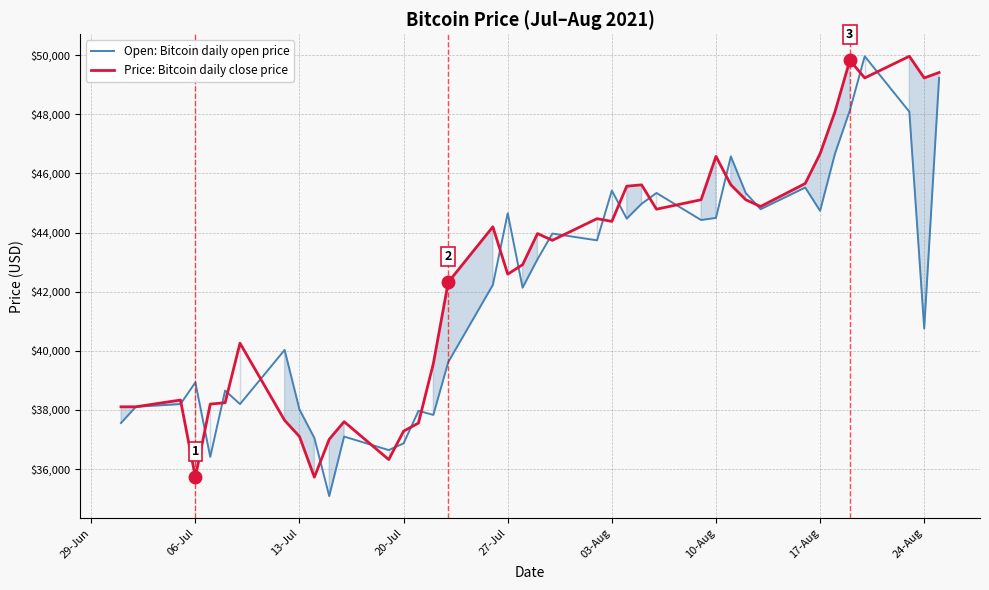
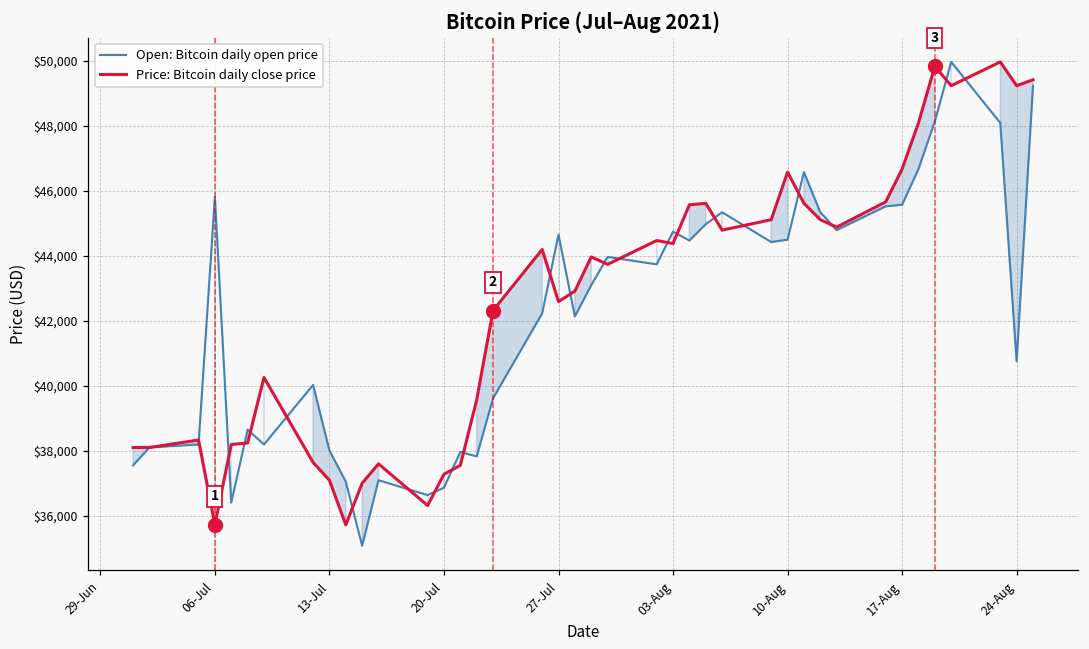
  {
    "Open: Bitcoin daily open price": {
-     "06-Jul": "$38,900",
+     "06-Jul": "$45,800",
      "13-Jul": "$38,000",
      "20-Jul": "$36,900",
      "27-Jul": "$44,700",
-     "03-Aug": "$45,400",
+     "03-Aug": "$44,700",
      "10-Aug": "$44,500",
-     "17-Aug": "$44,700",
+     "17-Aug": "$45,600",
      "24-Aug": "$40,800"
    }
  }
